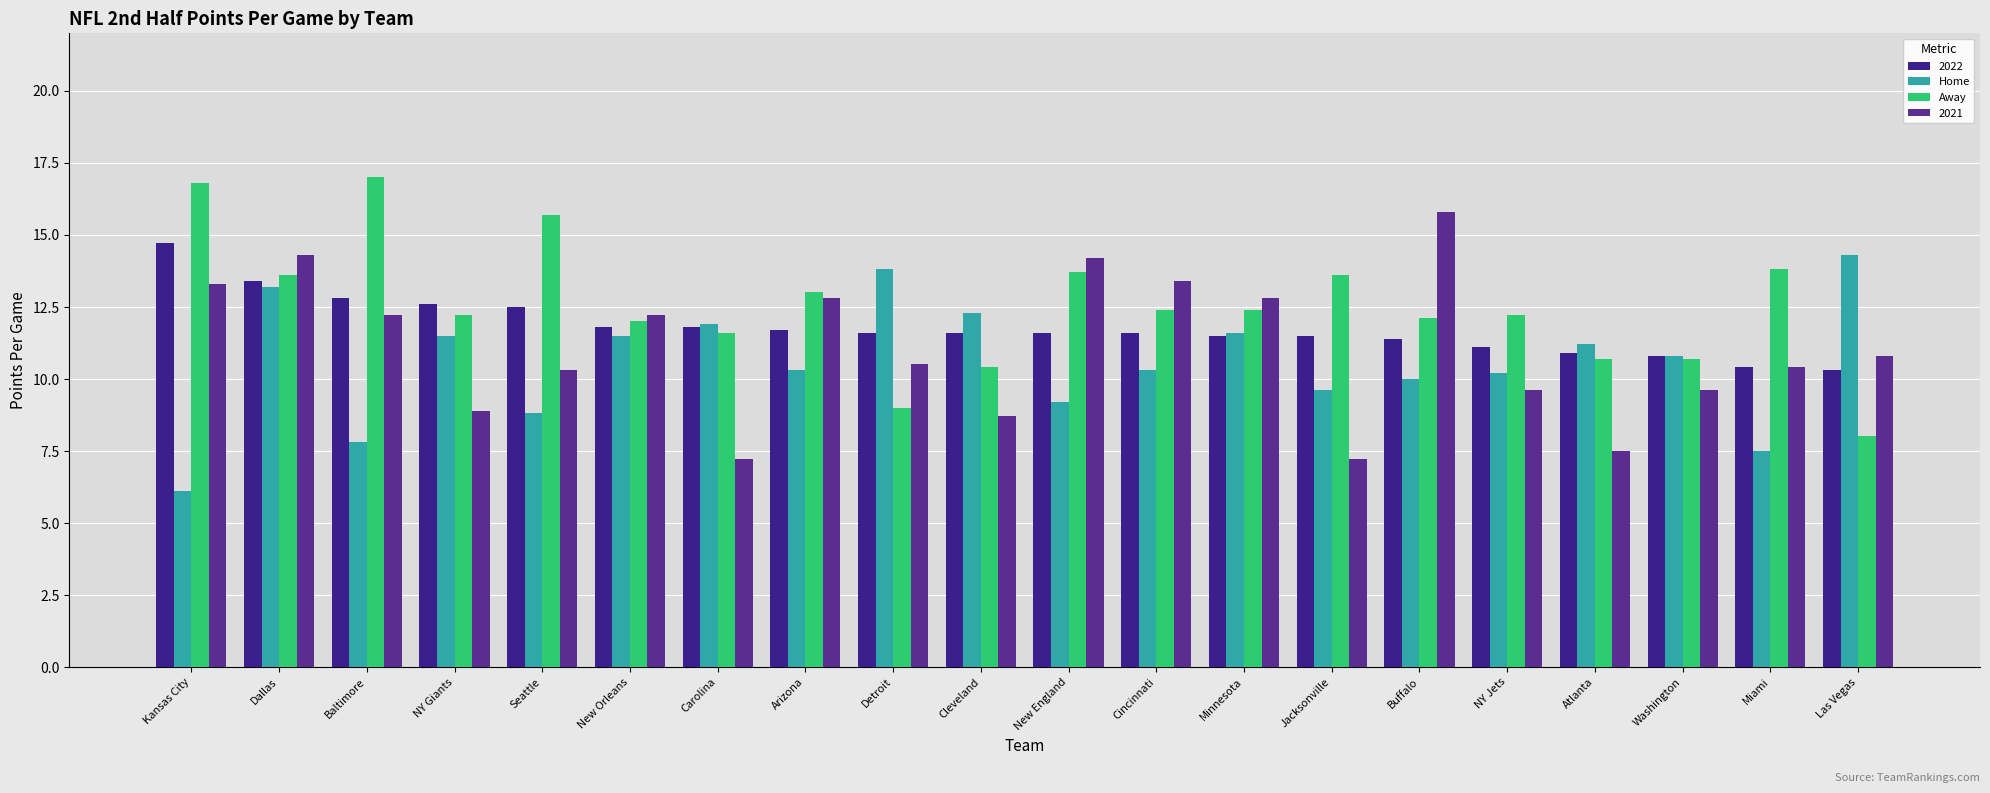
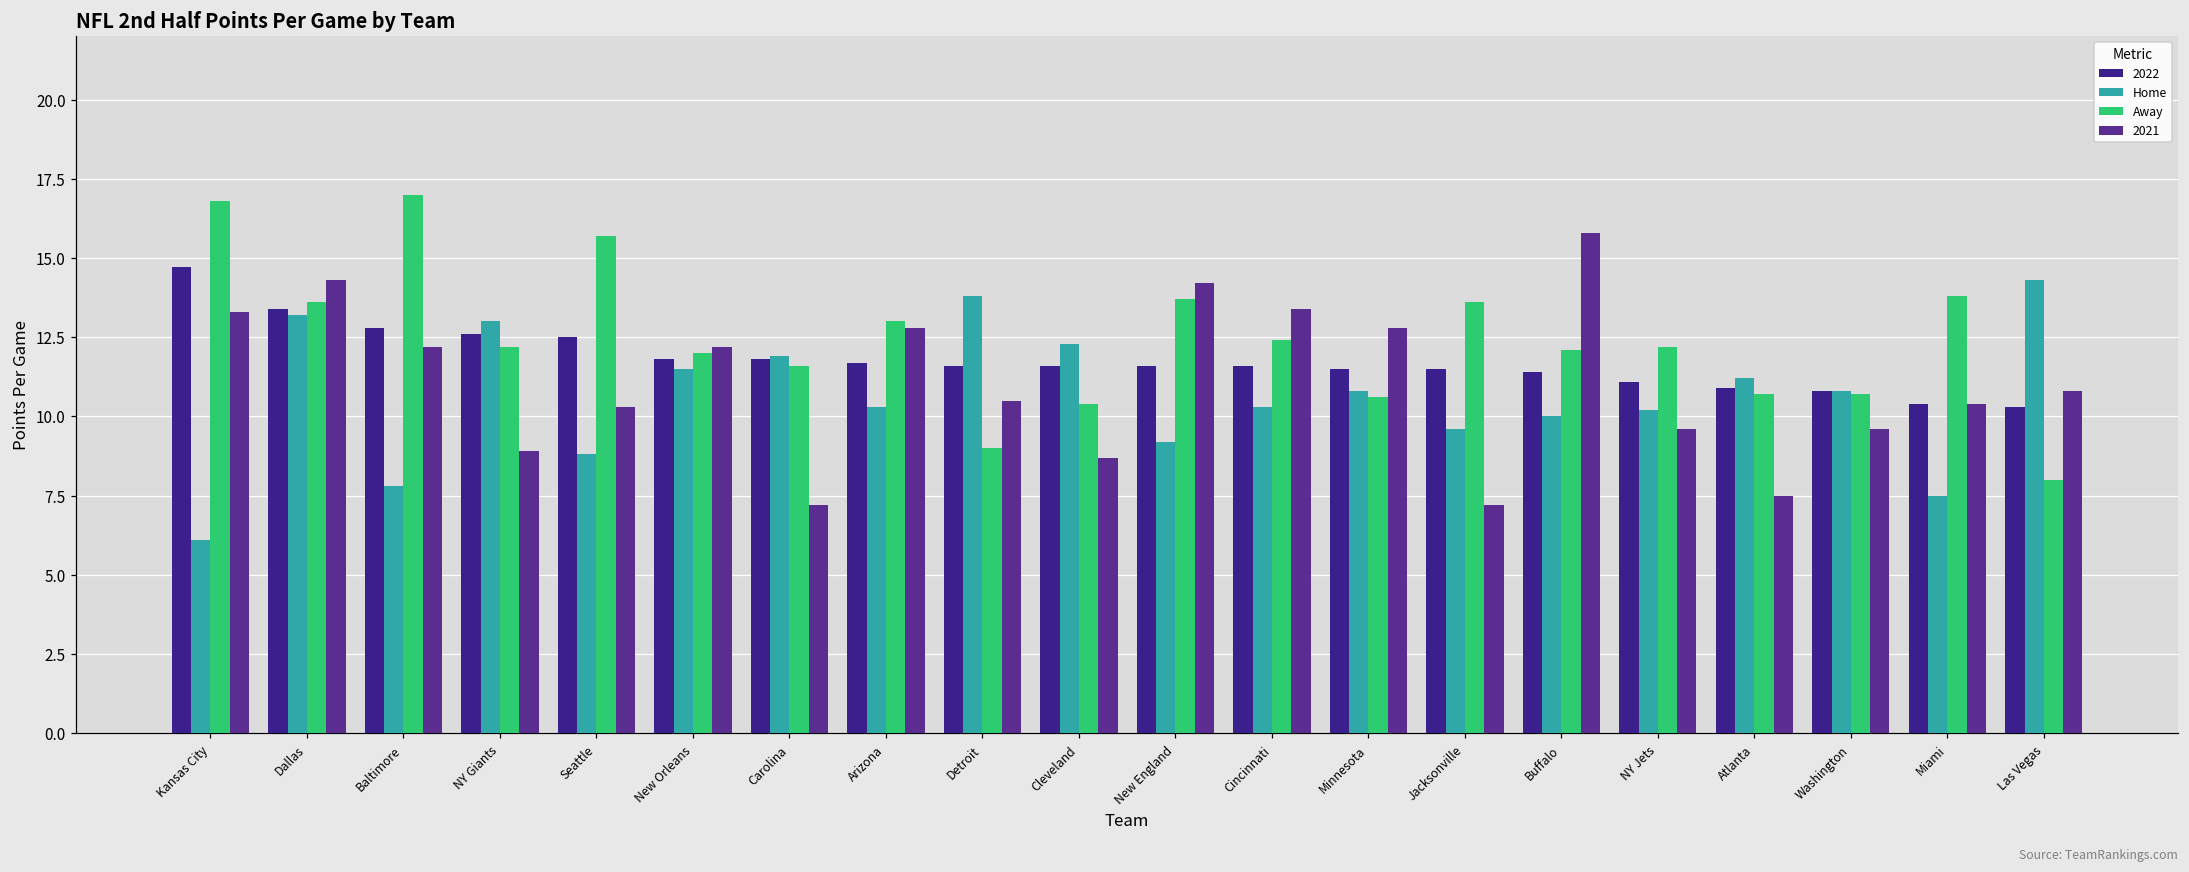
  {
    "Home": {
      "Kansas City": 6.1,
      "Dallas": 13.2,
      "Baltimore": 7.8,
-     "NY Giants": 11.5,
+     "NY Giants": 13.0,
      "Seattle": 8.8,
      "New Orleans": 11.5,
      "Carolina": 11.9,
      "Arizona": 10.3,
      "Detroit": 13.8,
      "Cleveland": 12.3,
      "New England": 9.2,
      "Cincinnati": 10.3,
-     "Minnesota": 11.6,
+     "Minnesota": 10.8,
      "Jacksonville": 9.6,
      "Buffalo": 10.0,
      "NY Jets": 10.2,
      "Atlanta": 11.2,
      "Washington": 10.8,
      "Miami": 7.5,
      "Las Vegas": 14.3
    },
    "Away": {
      "Kansas City": 16.8,
      "Dallas": 13.6,
      "Baltimore": 17.0,
      "NY Giants": 12.2,
      "Seattle": 15.7,
      "New Orleans": 12.0,
      "Carolina": 11.6,
      "Arizona": 13.0,
      "Detroit": 9.0,
      "Cleveland": 10.4,
      "New England": 13.7,
      "Cincinnati": 12.4,
-     "Minnesota": 12.4,
+     "Minnesota": 10.6,
      "Jacksonville": 13.6,
      "Buffalo": 12.1,
      "NY Jets": 12.2,
      "Atlanta": 10.7,
      "Washington": 10.7,
      "Miami": 13.8,
      "Las Vegas": 8.0
    }
  }
